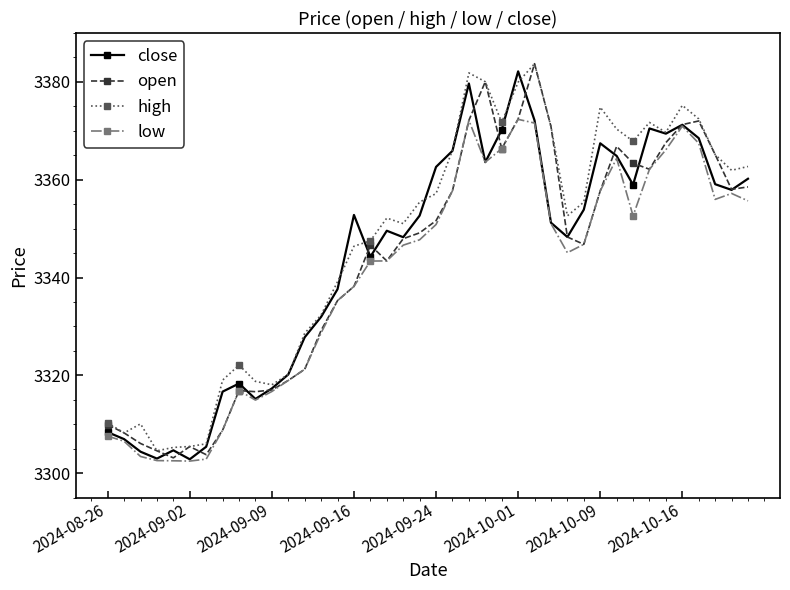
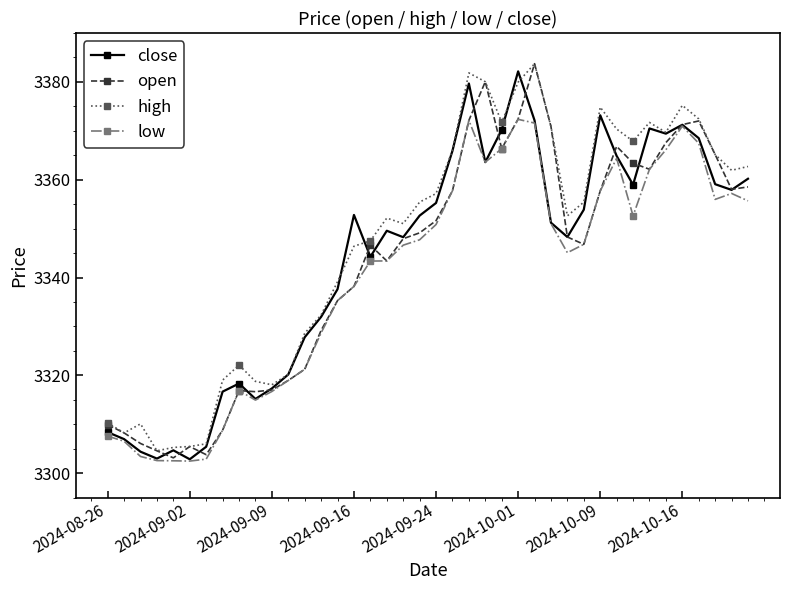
  {
    "close": {
      "2024-08-26": 3308,
      "2024-09-16": 3353,
-     "2024-09-24": 3363,
+     "2024-09-24": 3355,
      "2024-10-01": 3382,
-     "2024-10-09": 3367
+     "2024-10-09": 3373
    }
  }
